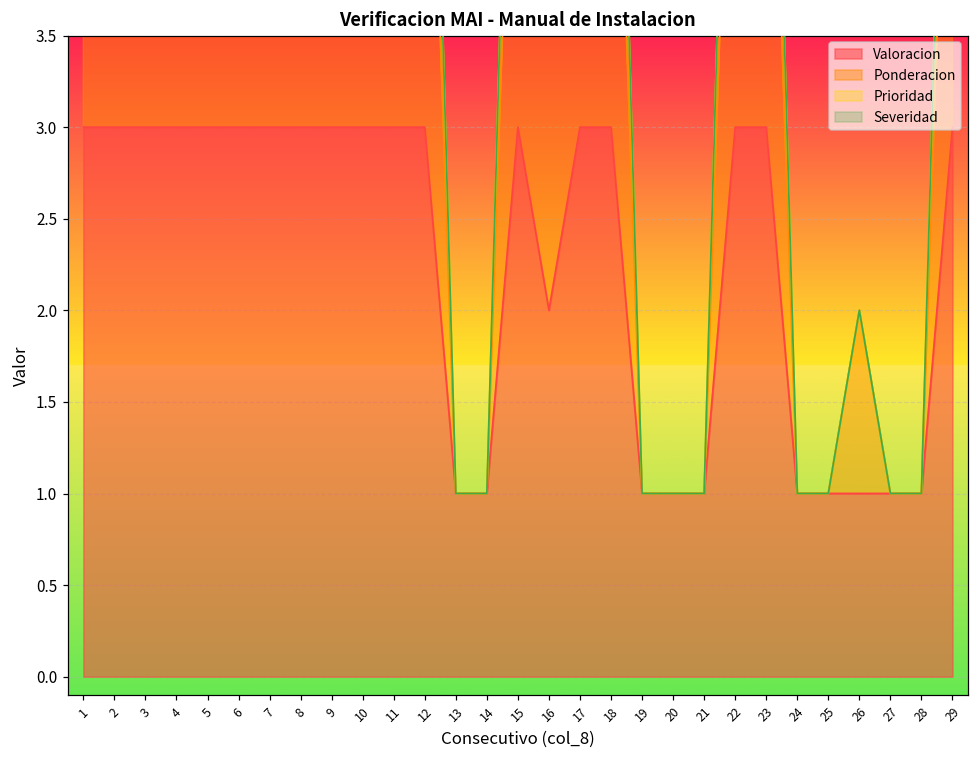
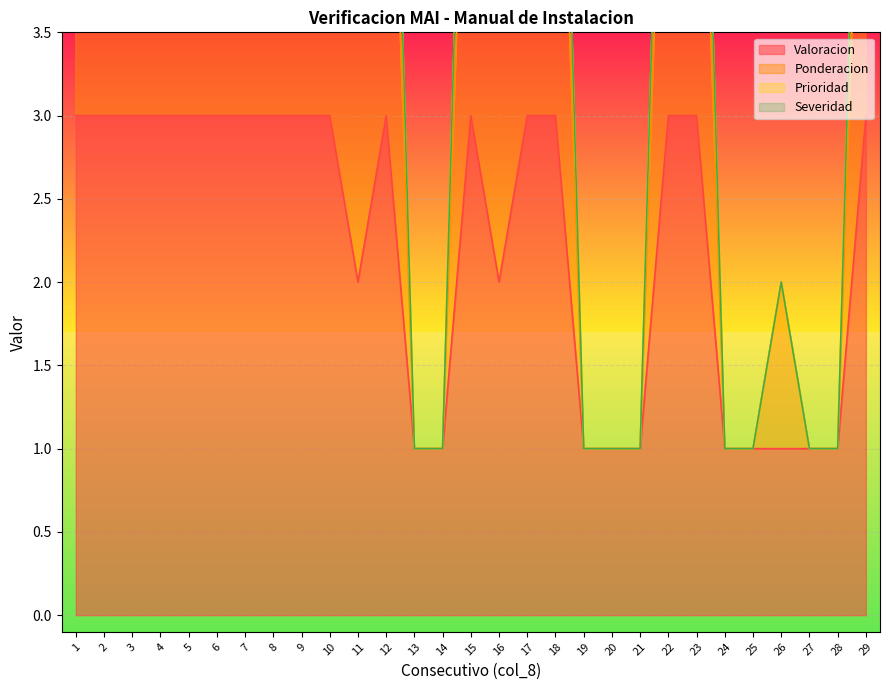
  {
    "Valoracion": {
      "1": 3,
      "2": 3,
      "3": 3,
      "4": 3,
      "5": 3,
      "6": 3,
      "7": 3,
      "8": 3,
      "9": 3,
      "10": 3,
-     "11": 3,
+     "11": 2,
      "12": 3,
      "15": 3,
      "16": 2,
      "17": 3,
      "18": 3,
      "22": 3,
      "23": 3,
      "26": 1
    }
  }
